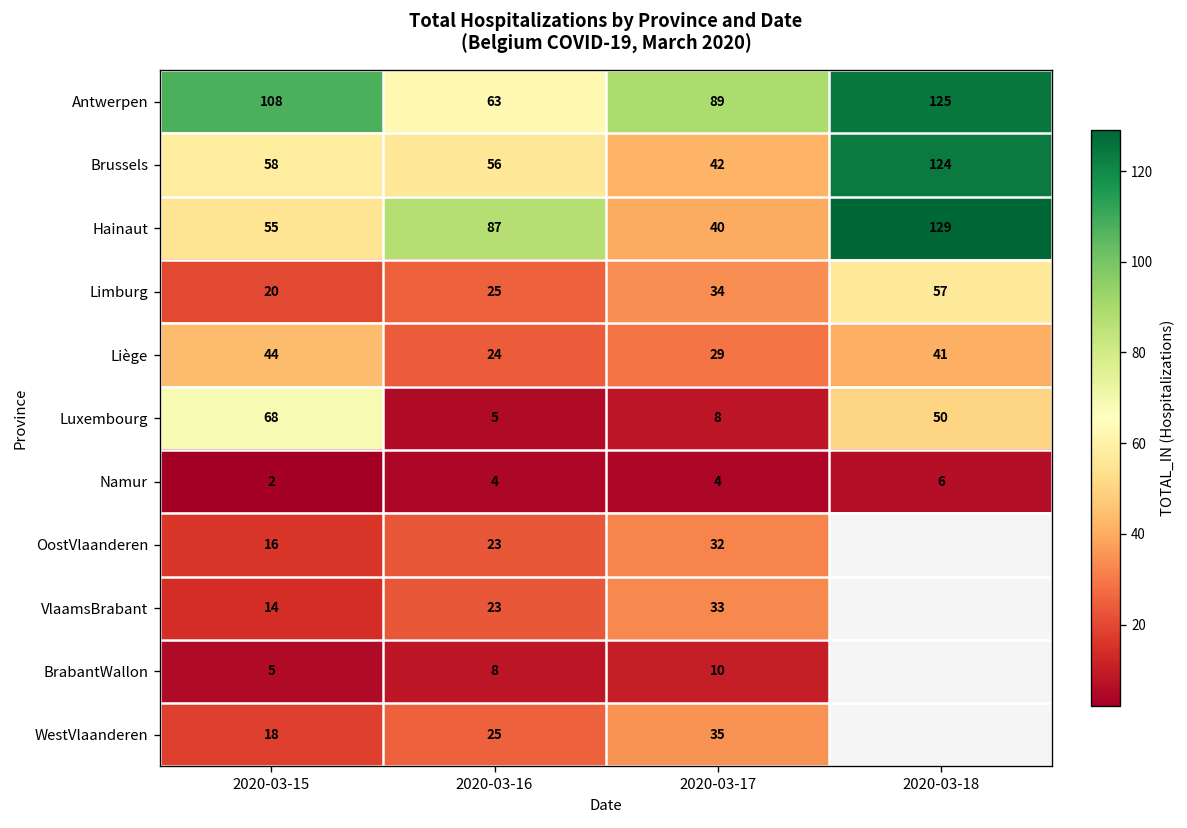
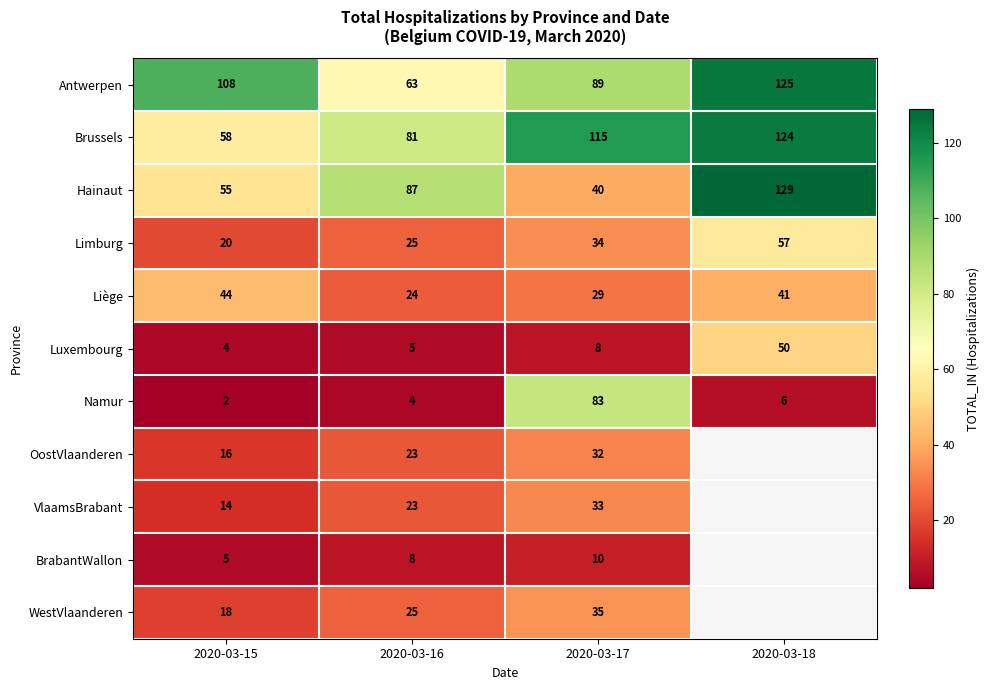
  {
    "Antwerpen": {
      "2020-03-15": 108,
      "2020-03-16": 63,
      "2020-03-17": 89,
      "2020-03-18": 125
    },
    "Brussels": {
      "2020-03-15": 58,
-     "2020-03-16": 56,
-     "2020-03-17": 42,
+     "2020-03-16": 81,
+     "2020-03-17": 115,
      "2020-03-18": 124
    },
    "Hainaut": {
      "2020-03-15": 55,
      "2020-03-16": 87,
      "2020-03-17": 40,
      "2020-03-18": 129
    },
    "Limburg": {
      "2020-03-15": 20,
      "2020-03-16": 25,
      "2020-03-17": 34,
      "2020-03-18": 57
    },
    "Liège": {
      "2020-03-15": 44,
      "2020-03-16": 24,
      "2020-03-17": 29,
      "2020-03-18": 41
    },
    "Luxembourg": {
-     "2020-03-15": 68,
+     "2020-03-15": 4,
      "2020-03-16": 5,
      "2020-03-17": 8,
      "2020-03-18": 50
    },
    "Namur": {
      "2020-03-15": 2,
      "2020-03-16": 4,
-     "2020-03-17": 4,
+     "2020-03-17": 83,
      "2020-03-18": 6
    },
    "OostVlaanderen": {
      "2020-03-15": 16,
      "2020-03-16": 23,
      "2020-03-17": 32
    },
    "VlaamsBrabant": {
      "2020-03-15": 14,
      "2020-03-16": 23,
      "2020-03-17": 33
    },
    "BrabantWallon": {
      "2020-03-15": 5,
      "2020-03-16": 8,
      "2020-03-17": 10
    },
    "WestVlaanderen": {
      "2020-03-15": 18,
      "2020-03-16": 25,
      "2020-03-17": 35
    }
  }
